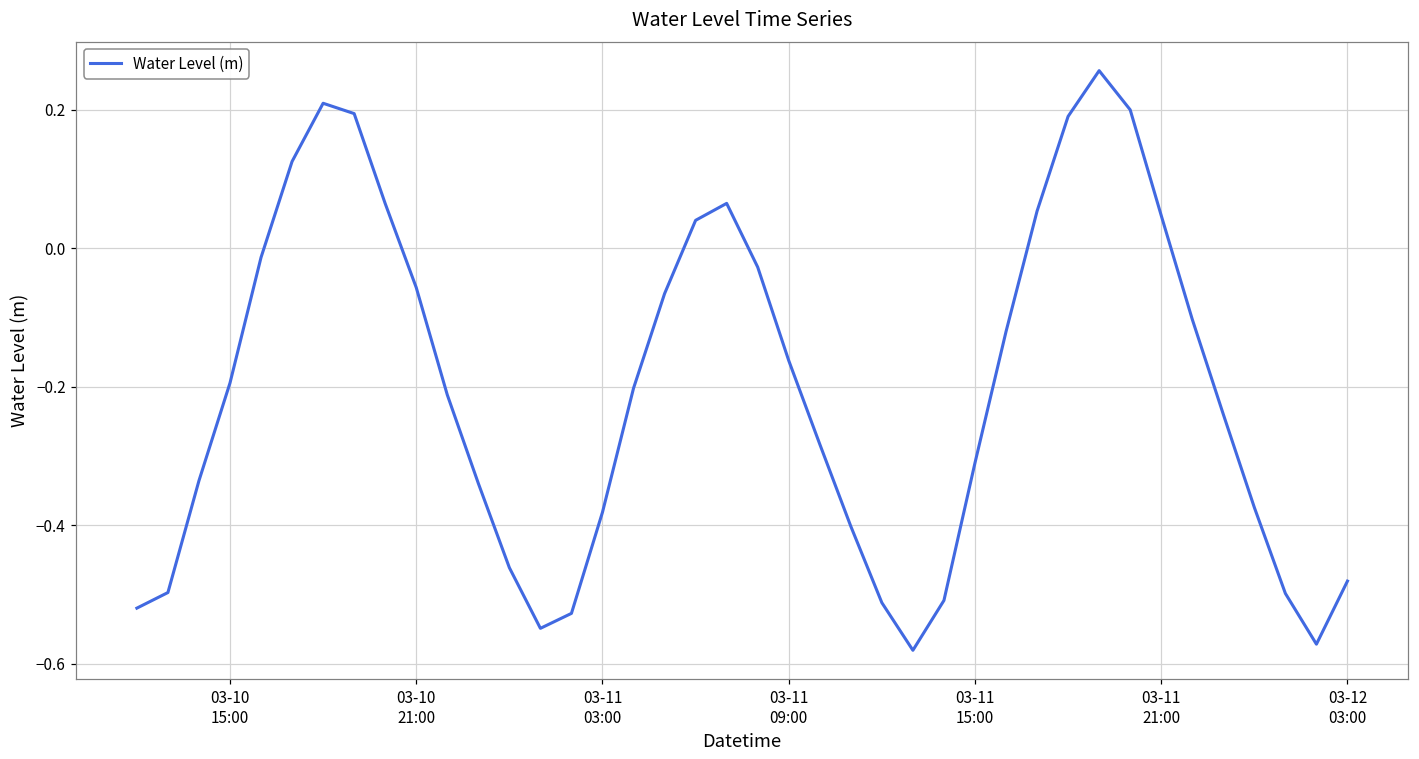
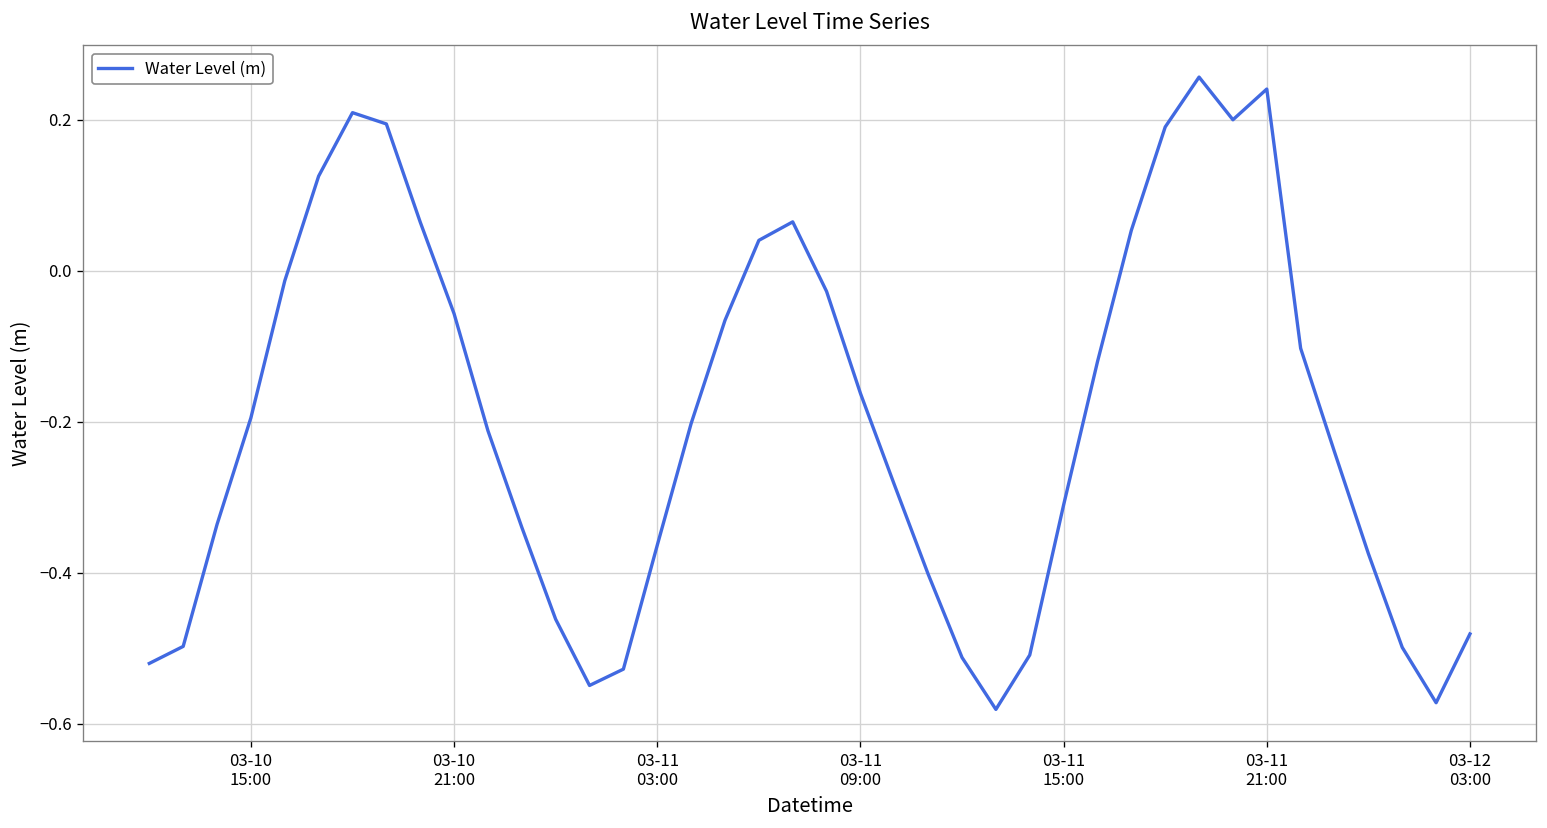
  {
    "03-10 15:00": -0.19,
    "03-10 21:00": -0.06,
-   "03-11 03:00": -0.38,
+   "03-11 03:00": -0.36,
    "03-11 09:00": -0.16,
    "03-11 15:00": -0.31,
-   "03-11 21:00": 0.05,
+   "03-11 21:00": 0.24,
    "03-12 03:00": -0.48
  }
